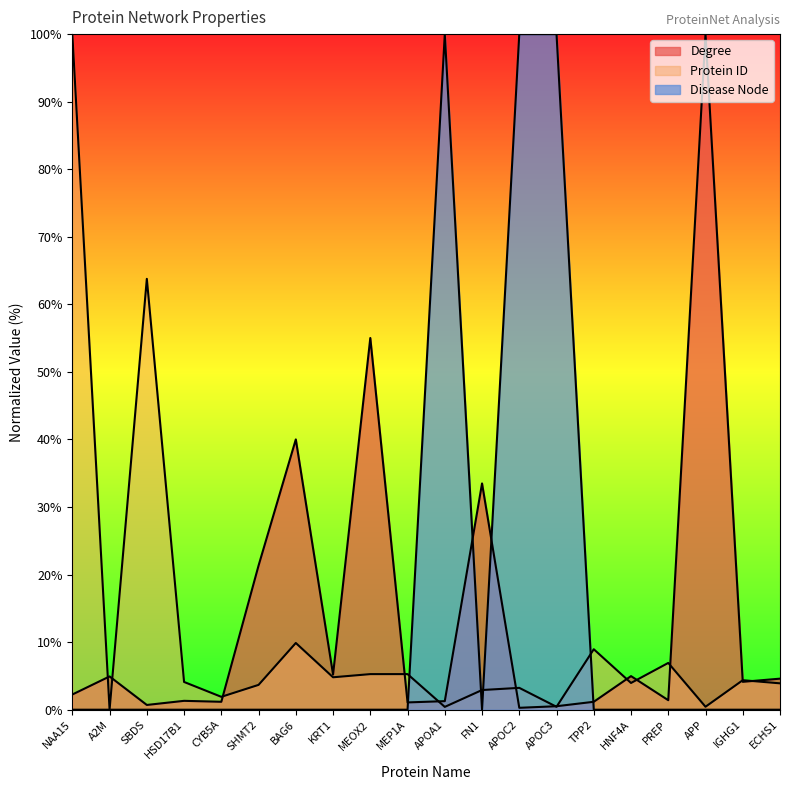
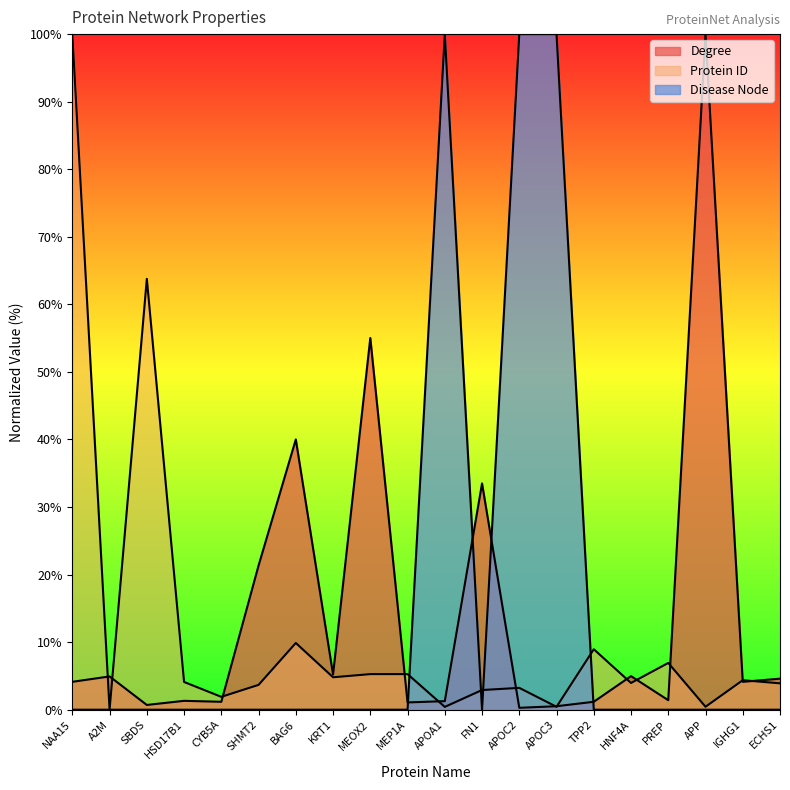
  {
    "Degree": {
-     "NAA15": "2%",
+     "NAA15": "4%",
      "A2M": "5%",
      "SBDS": "1%",
      "HSD17B1": "1%",
      "CYB5A": "1%",
      "SHMT2": "21%",
      "BAG6": "40%",
      "KRT1": "5%",
      "MEOX2": "55%",
      "MEP1A": "1%",
      "APOA1": "1%",
      "FN1": "33%",
      "APOC2": "0%",
      "TPP2": "1%",
      "HNF4A": "5%",
      "PREP": "1%",
      "APP": "100%",
      "ECHS1": "5%"
    },
    "Protein ID": {
      "NAA15": "100%",
      "SBDS": "64%",
      "HSD17B1": "4%",
      "CYB5A": "2%",
      "SHMT2": "4%",
      "BAG6": "10%",
      "KRT1": "5%",
      "MEOX2": "5%",
      "MEP1A": "5%",
      "APOA1": "0%",
      "FN1": "3%",
      "APOC2": "3%",
      "TPP2": "9%",
      "HNF4A": "4%",
      "PREP": "7%",
      "APP": "0%",
      "ECHS1": "4%"
    },
    "Disease Node": {
      "NAA15": "0%",
      "SBDS": "0%",
      "HSD17B1": "0%",
      "CYB5A": "0%",
      "SHMT2": "0%",
      "BAG6": "0%",
      "KRT1": "0%",
      "MEOX2": "0%",
      "MEP1A": "0%",
      "APOA1": "100%",
      "FN1": "0%",
      "APOC2": "100%",
      "APOC3": "100%",
      "TPP2": "0%",
      "HNF4A": "0%",
      "PREP": "0%",
      "APP": "0%",
      "IGHG1": "0%",
      "ECHS1": "0%"
    }
  }
